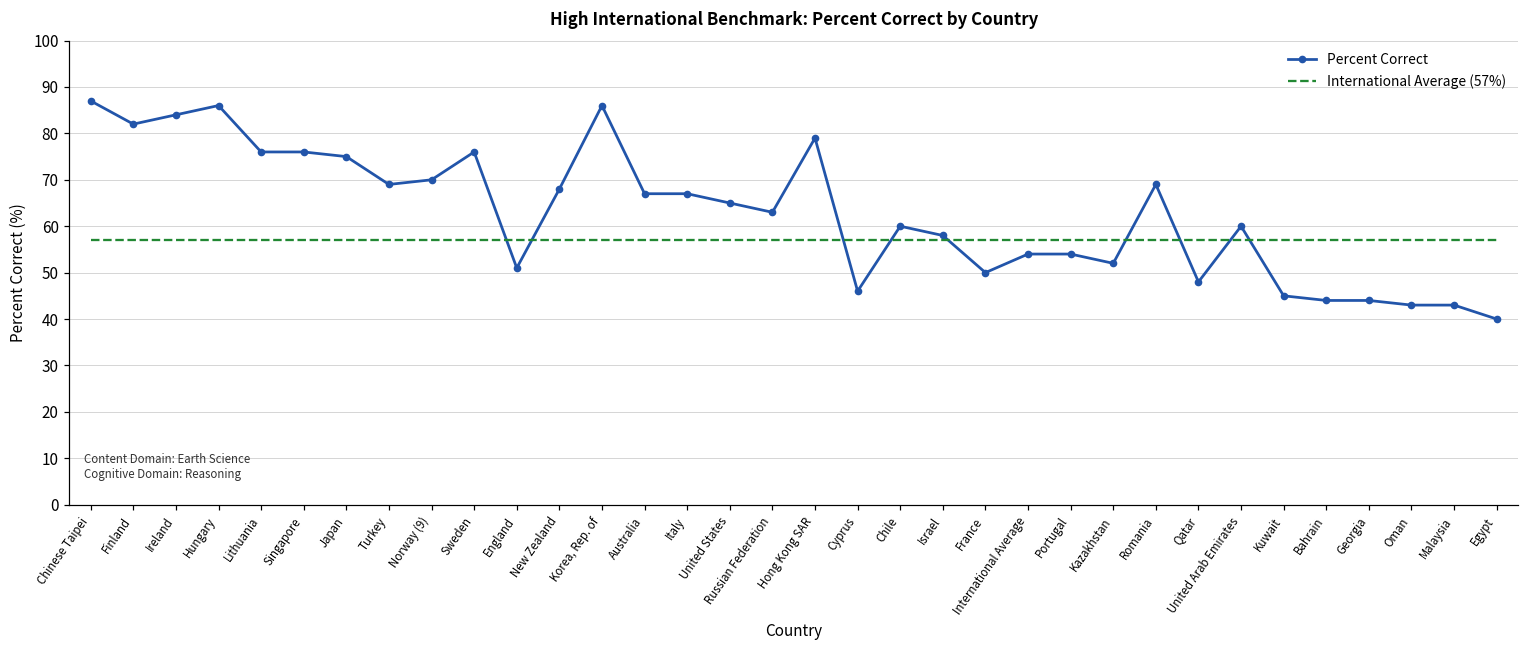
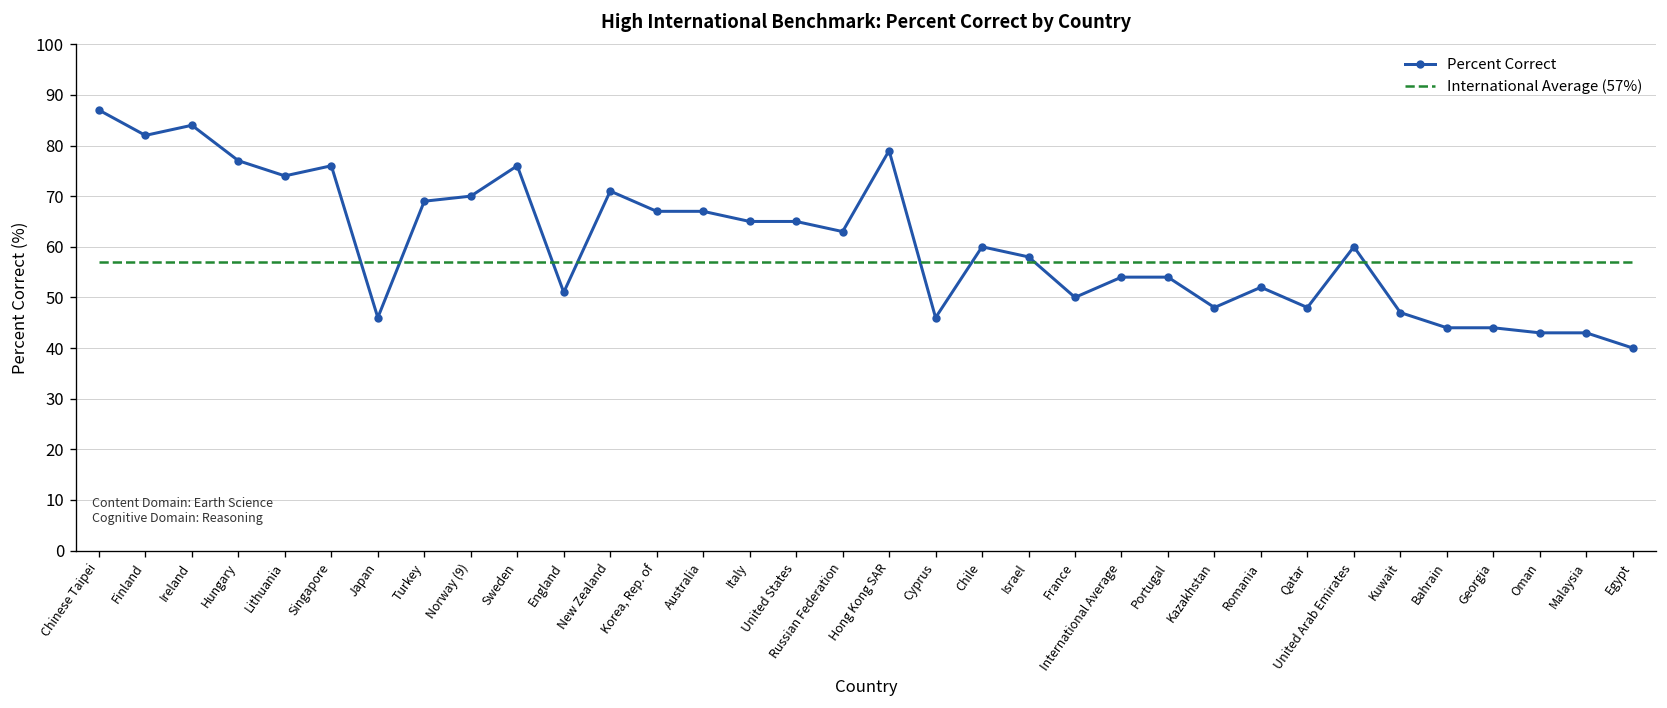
  {
    "Percent Correct": {
      "Chinese Taipei": 87,
      "Finland": 82,
      "Ireland": 84,
-     "Hungary": 86,
-     "Lithuania": 76,
+     "Hungary": 77,
+     "Lithuania": 74,
      "Singapore": 76,
-     "Japan": 75,
+     "Japan": 46,
      "Turkey": 69,
      "Norway (9)": 70,
      "Sweden": 76,
      "England": 51,
-     "New Zealand": 68,
-     "Korea, Rep. of": 86,
+     "New Zealand": 71,
+     "Korea, Rep. of": 67,
      "Australia": 67,
-     "Italy": 67,
+     "Italy": 65,
      "United States": 65,
      "Russian Federation": 63,
      "Hong Kong SAR": 79,
      "Cyprus": 46,
      "Chile": 60,
      "Israel": 58,
      "France": 50,
      "International Average": 54,
      "Portugal": 54,
-     "Kazakhstan": 52,
-     "Romania": 69,
+     "Kazakhstan": 48,
+     "Romania": 52,
      "Qatar": 48,
      "United Arab Emirates": 60,
-     "Kuwait": 45,
+     "Kuwait": 47,
      "Bahrain": 44,
      "Georgia": 44,
      "Oman": 43,
      "Malaysia": 43,
      "Egypt": 40
    },
    "International Average (57%)": {
      "Chinese Taipei": 57,
      "Finland": 57,
      "Ireland": 57,
      "Hungary": 57,
      "Lithuania": 57,
      "Singapore": 57,
      "Japan": 57,
      "Turkey": 57,
      "Norway (9)": 57,
      "Sweden": 57,
      "England": 57,
      "New Zealand": 57,
      "Korea, Rep. of": 57,
      "Australia": 57,
      "Italy": 57,
      "United States": 57,
      "Russian Federation": 57,
      "Hong Kong SAR": 57,
      "Cyprus": 57,
      "Chile": 57,
      "Israel": 57,
      "France": 57,
      "International Average": 57,
      "Portugal": 57,
      "Kazakhstan": 57,
      "Romania": 57,
      "Qatar": 57,
      "United Arab Emirates": 57,
      "Kuwait": 57,
      "Bahrain": 57,
      "Georgia": 57,
      "Oman": 57,
      "Malaysia": 57,
      "Egypt": 57
    }
  }
